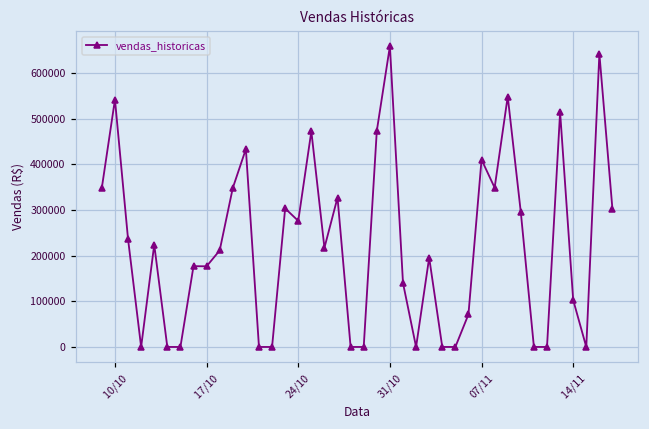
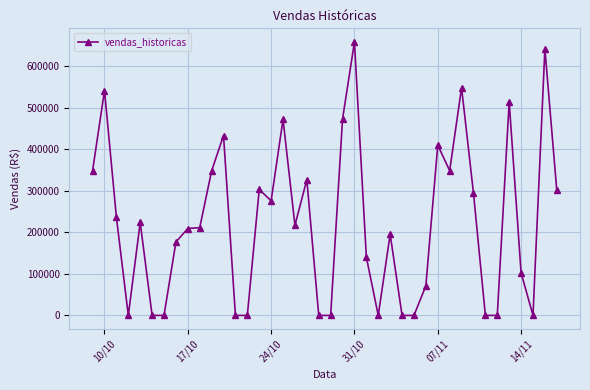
  {
    "10/10": 540000,
-   "17/10": 180000,
+   "17/10": 210000,
    "24/10": 280000,
    "31/10": 660000,
    "07/11": 410000,
    "14/11": 100000
  }
